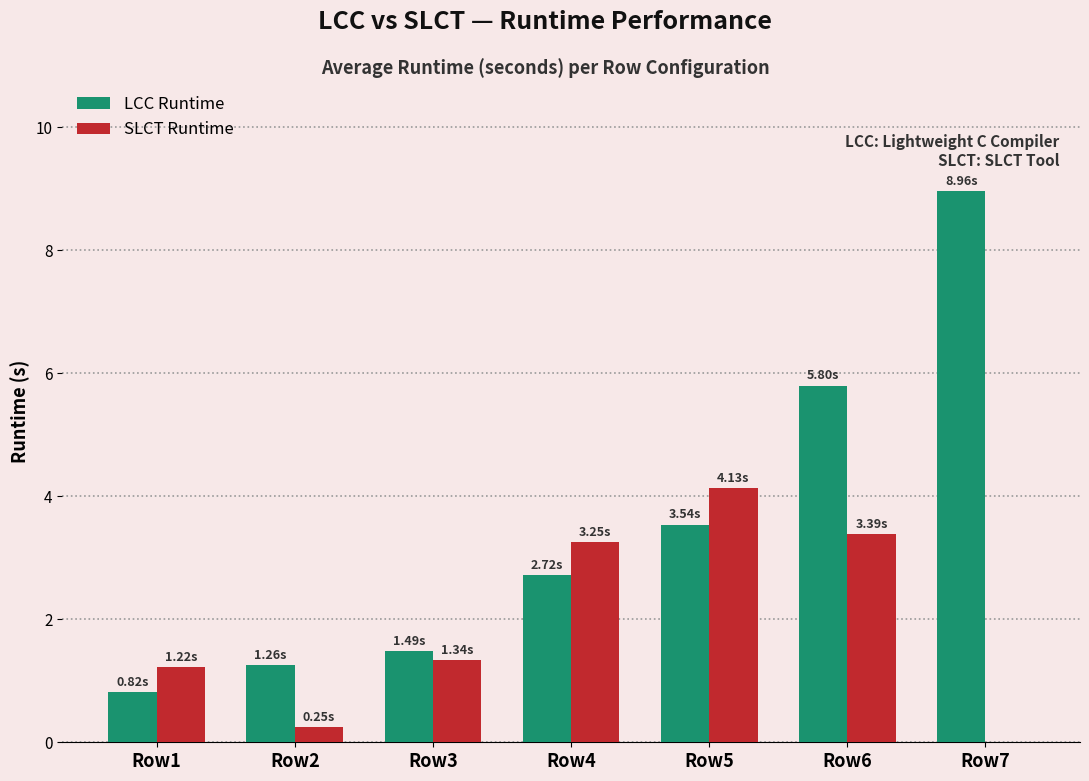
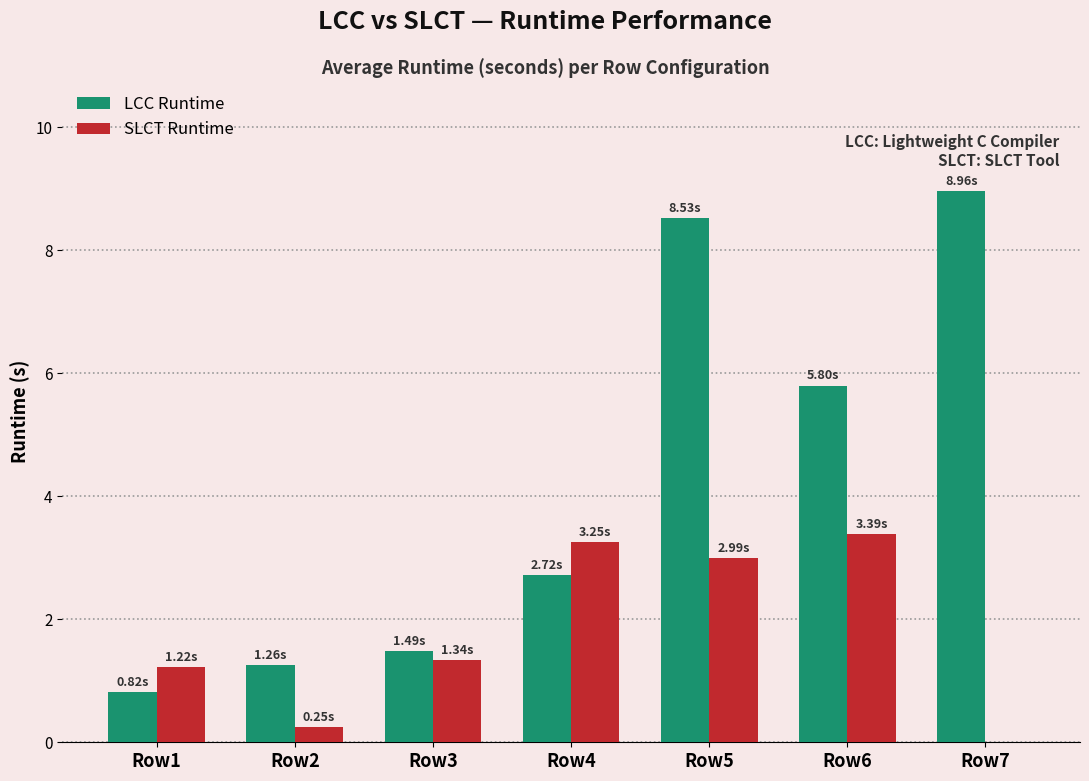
  {
    "LCC Runtime": {
      "Row1": "0.82s",
      "Row2": "1.26s",
      "Row3": "1.49s",
      "Row4": "2.72s",
-     "Row5": "3.54s",
+     "Row5": "8.53s",
      "Row6": "5.80s",
      "Row7": "8.96s"
    },
    "SLCT Runtime": {
      "Row1": "1.22s",
      "Row2": "0.25s",
      "Row3": "1.34s",
      "Row4": "3.25s",
-     "Row5": "4.13s",
+     "Row5": "2.99s",
      "Row6": "3.39s"
    }
  }
